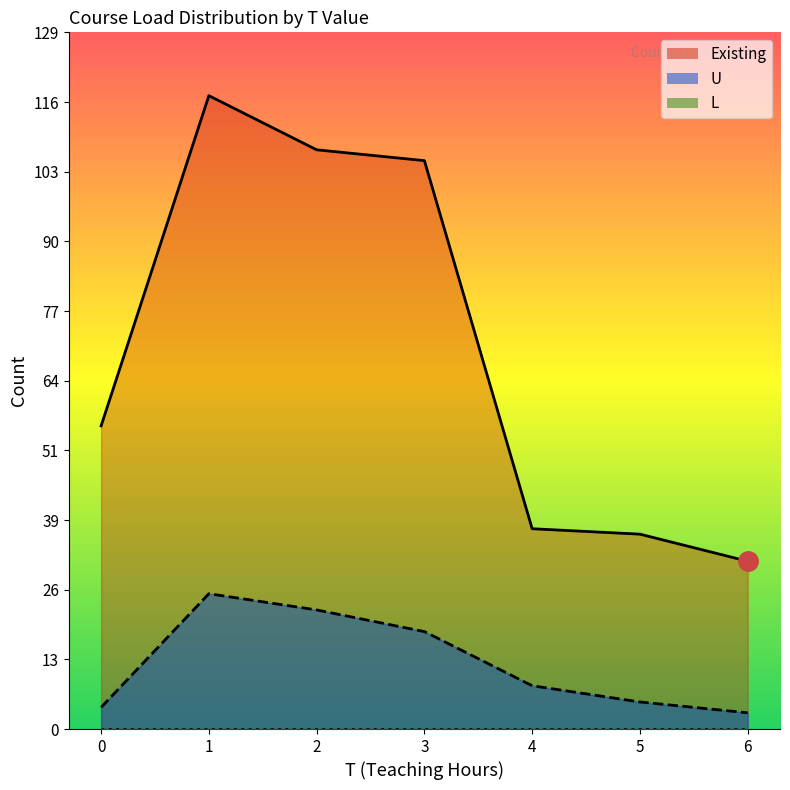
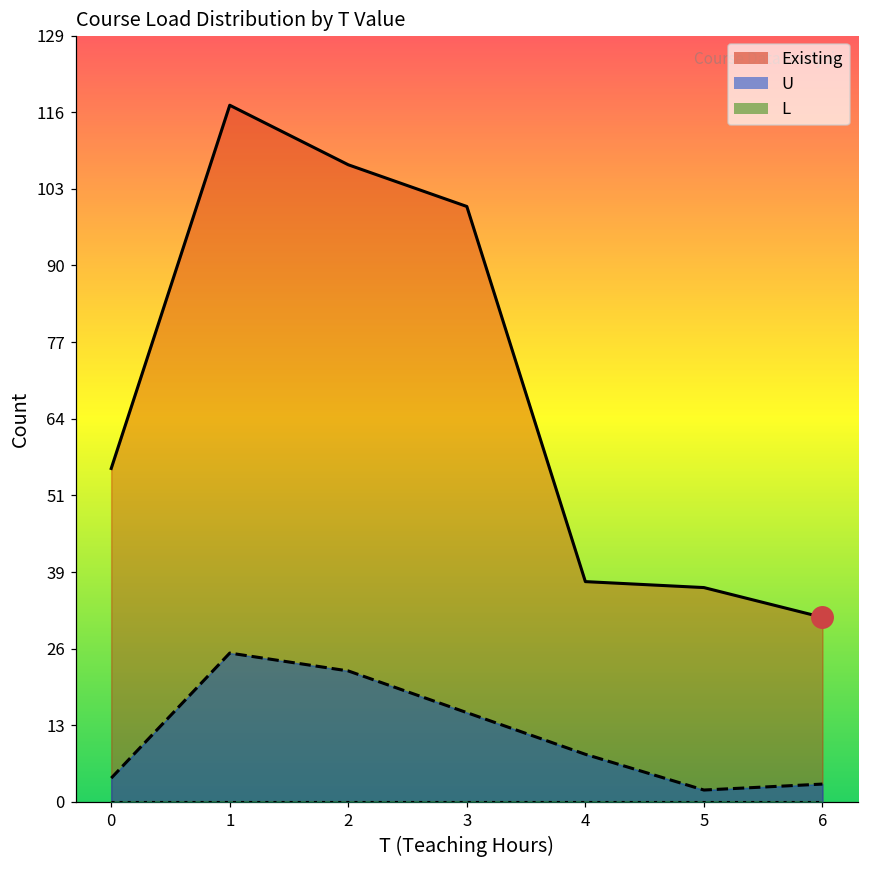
  {
    "Existing": {
      "0": 56,
      "1": 117,
      "2": 107,
-     "3": 105,
+     "3": 100,
      "4": 37,
      "5": 36
    },
    "U": {
      "0": 4,
      "1": 25,
      "2": 22,
-     "3": 18,
+     "3": 15,
      "4": 8,
-     "5": 5,
+     "5": 2,
      "6": 3
    },
    "L": {
      "0": 0,
      "1": 0,
      "2": 0,
      "3": 0,
      "4": 0,
      "5": 0,
      "6": 0
    }
  }
